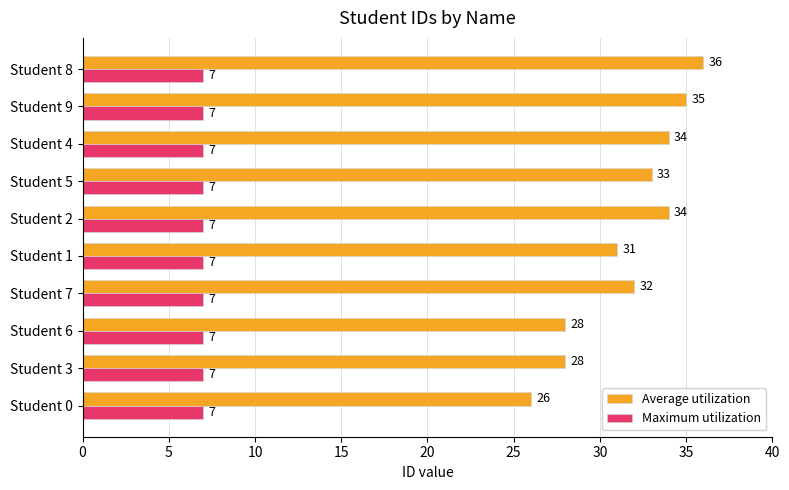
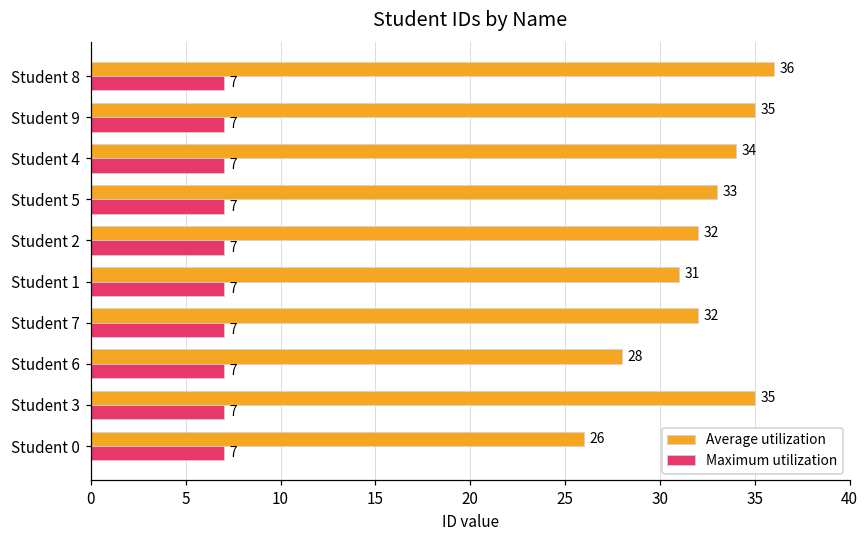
  {
    "Average utilization": {
      "Student 8": 36,
      "Student 9": 35,
      "Student 4": 34,
      "Student 5": 33,
-     "Student 2": 34,
+     "Student 2": 32,
      "Student 1": 31,
      "Student 7": 32,
      "Student 6": 28,
-     "Student 3": 28,
+     "Student 3": 35,
      "Student 0": 26
    },
    "Maximum utilization": {
      "Student 8": 7,
      "Student 9": 7,
      "Student 4": 7,
      "Student 5": 7,
      "Student 2": 7,
      "Student 1": 7,
      "Student 7": 7,
      "Student 6": 7,
      "Student 3": 7,
      "Student 0": 7
    }
  }
